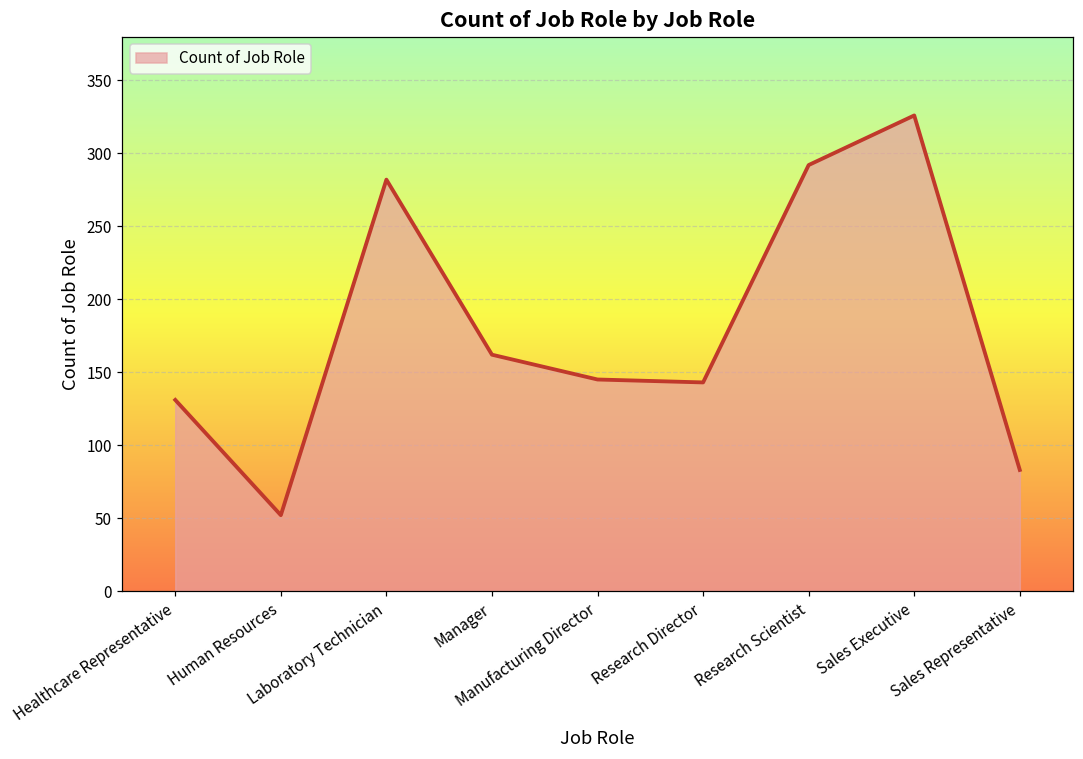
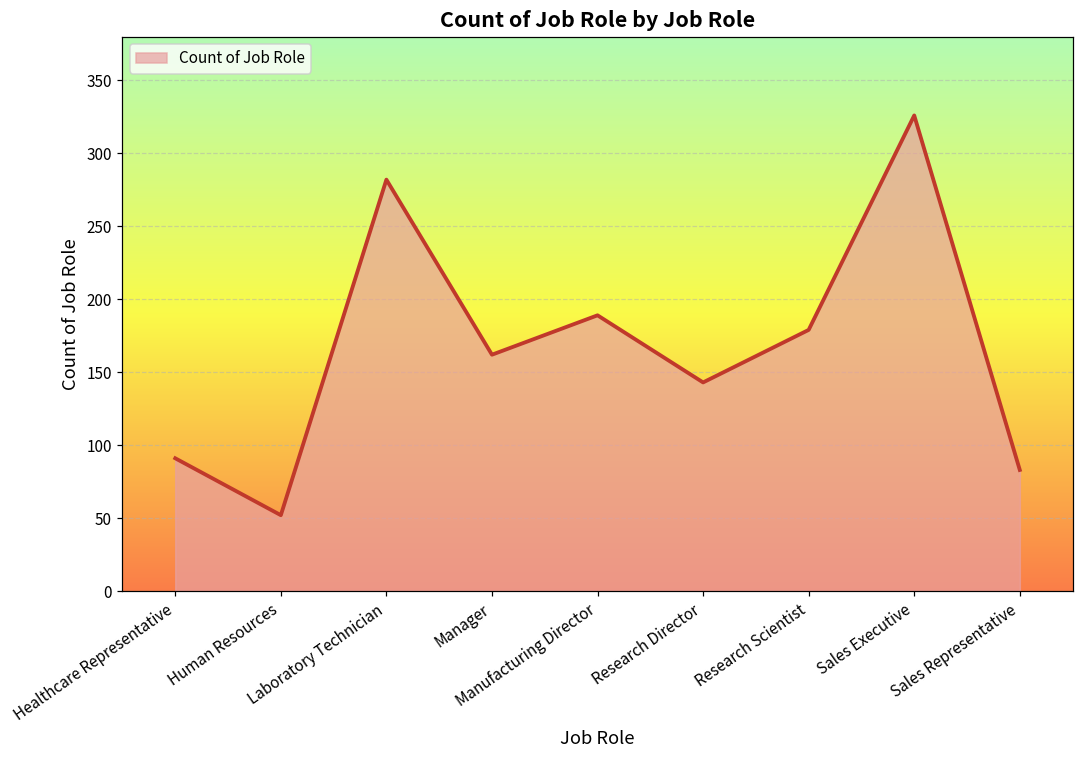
  {
-   "Healthcare Representative": 131,
+   "Healthcare Representative": 91,
    "Human Resources": 52,
    "Laboratory Technician": 282,
    "Manager": 162,
-   "Manufacturing Director": 145,
+   "Manufacturing Director": 189,
    "Research Director": 143,
-   "Research Scientist": 292,
+   "Research Scientist": 179,
    "Sales Executive": 326,
    "Sales Representative": 83
  }
